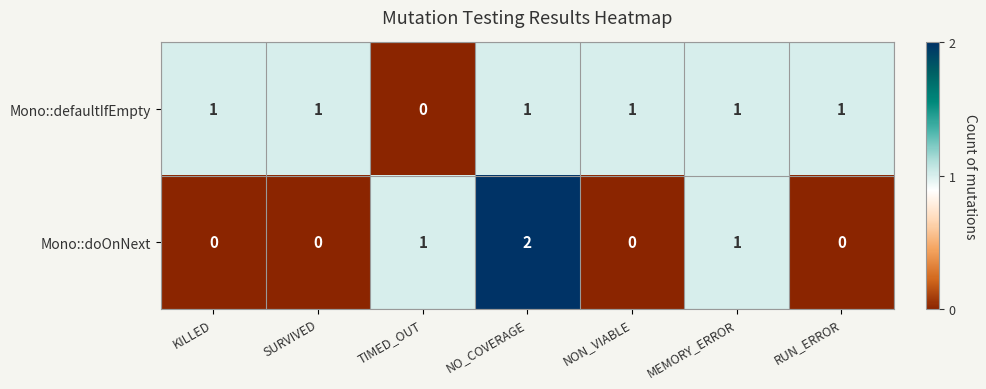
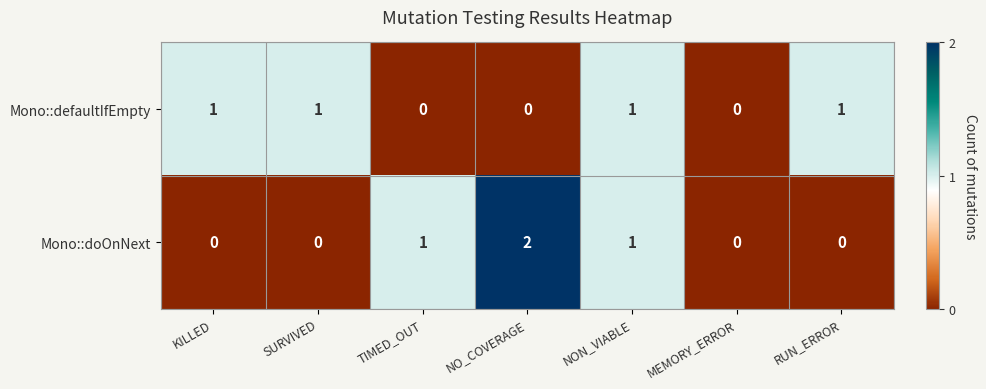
  {
    "Mono::defaultIfEmpty": {
      "KILLED": 1,
      "SURVIVED": 1,
      "TIMED_OUT": 0,
-     "NO_COVERAGE": 1,
+     "NO_COVERAGE": 0,
      "NON_VIABLE": 1,
-     "MEMORY_ERROR": 1,
+     "MEMORY_ERROR": 0,
      "RUN_ERROR": 1
    },
    "Mono::doOnNext": {
      "KILLED": 0,
      "SURVIVED": 0,
      "TIMED_OUT": 1,
      "NO_COVERAGE": 2,
-     "NON_VIABLE": 0,
-     "MEMORY_ERROR": 1,
+     "NON_VIABLE": 1,
+     "MEMORY_ERROR": 0,
      "RUN_ERROR": 0
    }
  }
